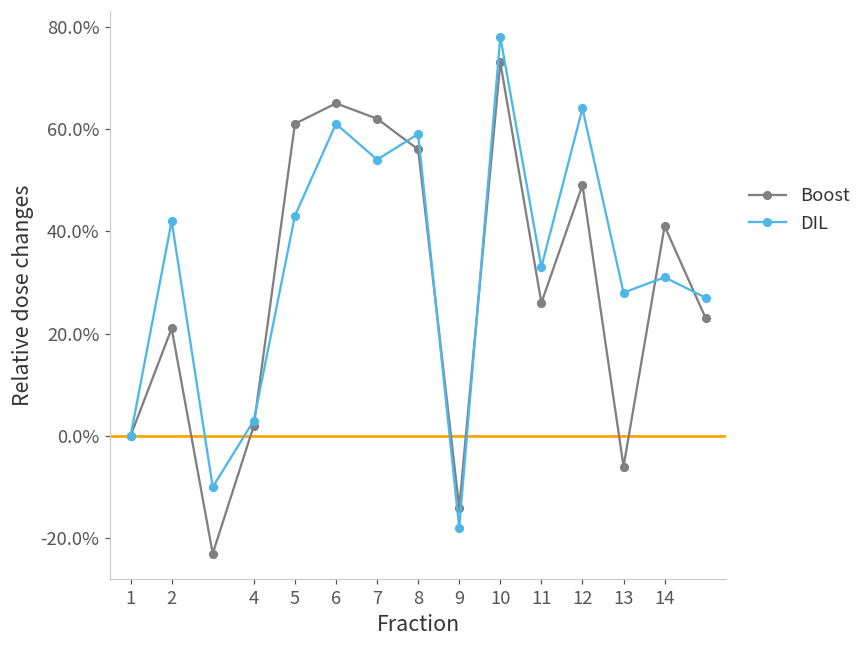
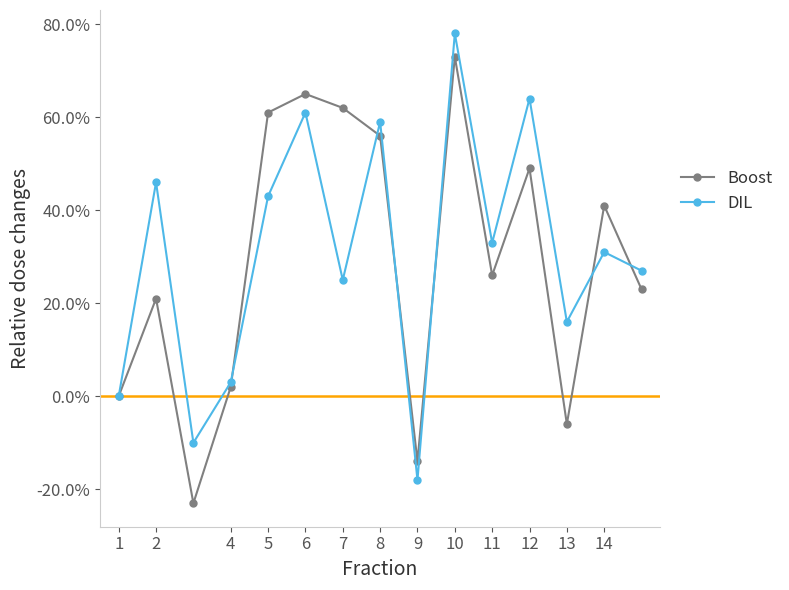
  {
    "Boost": {
      "2": "21%",
      "4": "2%",
      "5": "61%",
      "6": "65%",
      "7": "62%",
      "8": "56%",
      "9": "-14%",
      "10": "73%",
      "11": "26%",
      "12": "49%",
      "13": "-6%",
      "14": "41%"
    },
    "DIL": {
-     "2": "42%",
+     "2": "46%",
      "4": "3%",
      "5": "43%",
      "6": "61%",
-     "7": "54%",
+     "7": "25%",
      "8": "59%",
      "9": "-18%",
      "10": "78%",
      "11": "33%",
      "12": "64%",
-     "13": "28%",
+     "13": "16%",
      "14": "31%"
    }
  }
